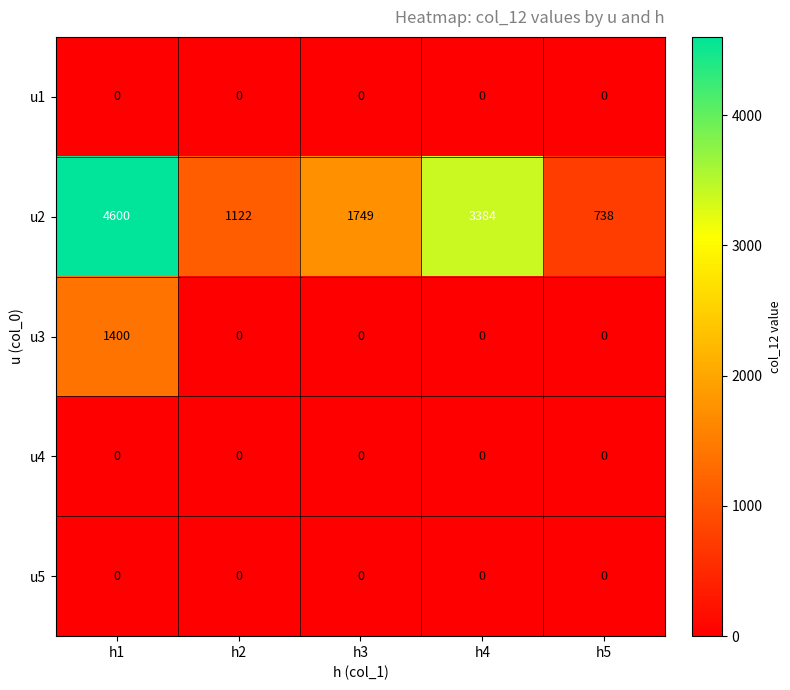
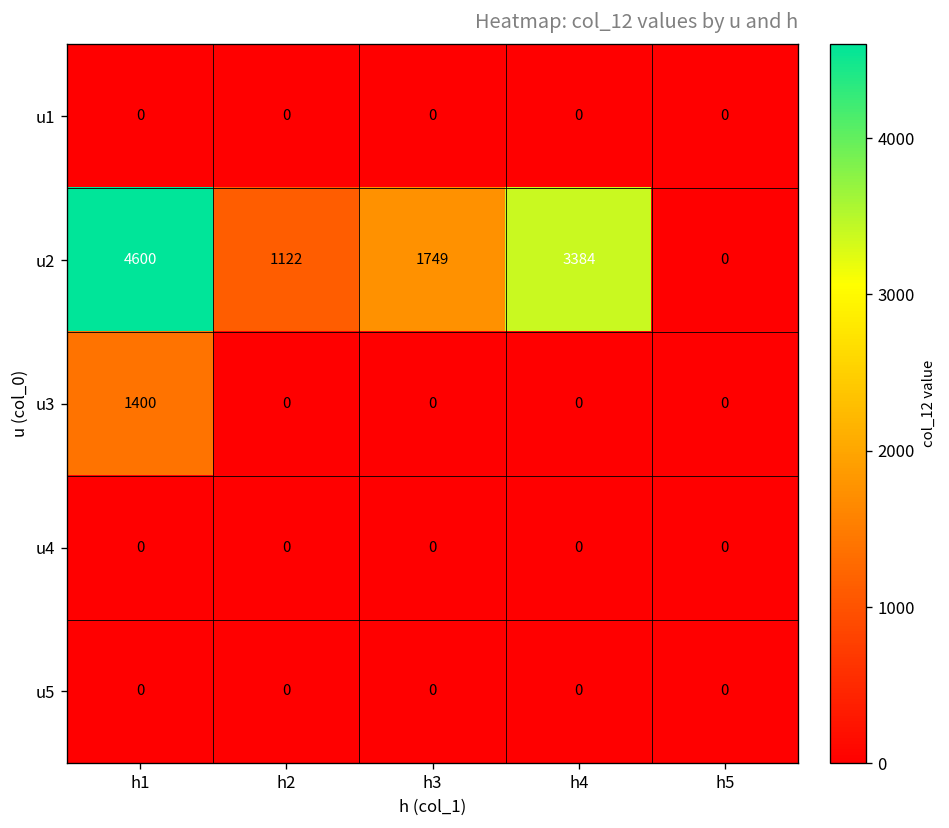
  {
    "u1": {
      "h1": 0,
      "h2": 0,
      "h3": 0,
      "h4": 0,
      "h5": 0
    },
    "u2": {
      "h1": 4600,
      "h2": 1122,
      "h3": 1749,
      "h4": 3384,
-     "h5": 738
+     "h5": 0
    },
    "u3": {
      "h1": 1400,
      "h2": 0,
      "h3": 0,
      "h4": 0,
      "h5": 0
    },
    "u4": {
      "h1": 0,
      "h2": 0,
      "h3": 0,
      "h4": 0,
      "h5": 0
    },
    "u5": {
      "h1": 0,
      "h2": 0,
      "h3": 0,
      "h4": 0,
      "h5": 0
    }
  }
